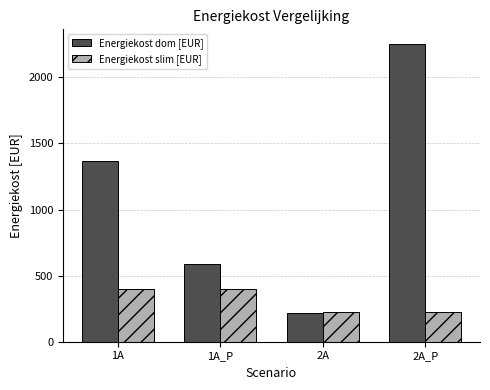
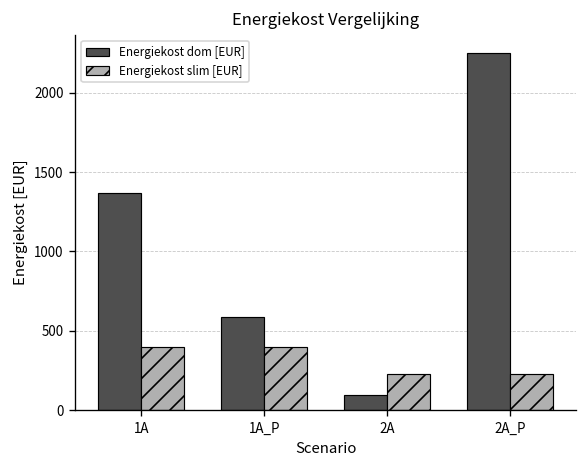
  {
    "Energiekost dom [EUR]": {
      "1A": 1370,
      "1A_P": 590,
-     "2A": 220,
+     "2A": 100,
      "2A_P": 2250
    },
    "Energiekost slim [EUR]": {
      "1A": 400,
      "1A_P": 400,
      "2A": 230,
      "2A_P": 230
    }
  }
